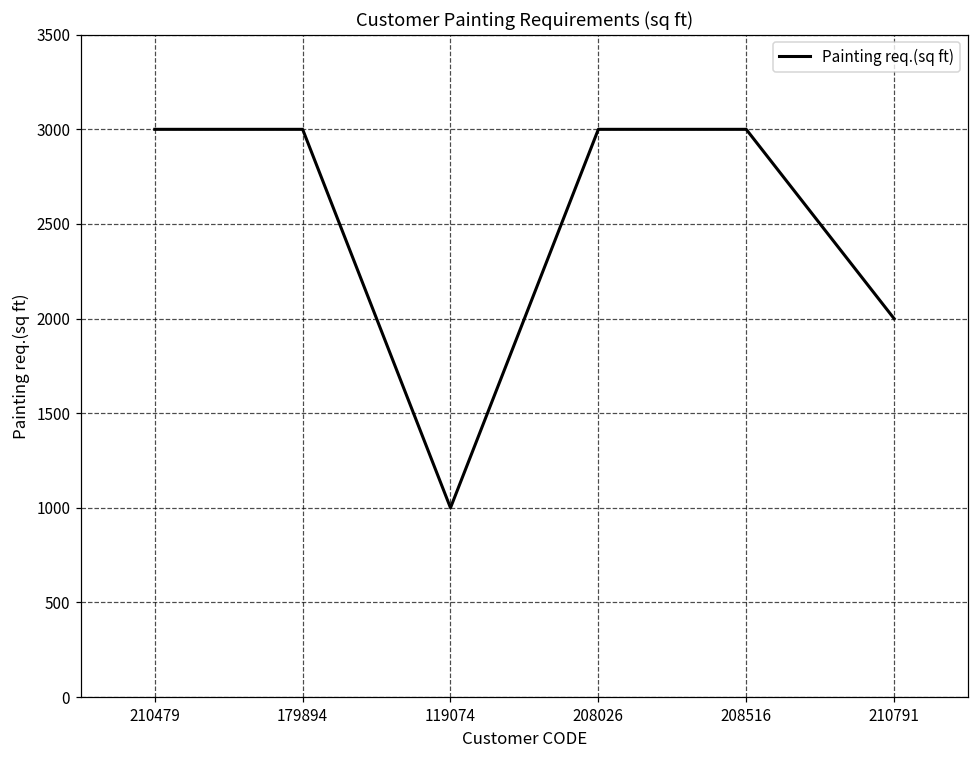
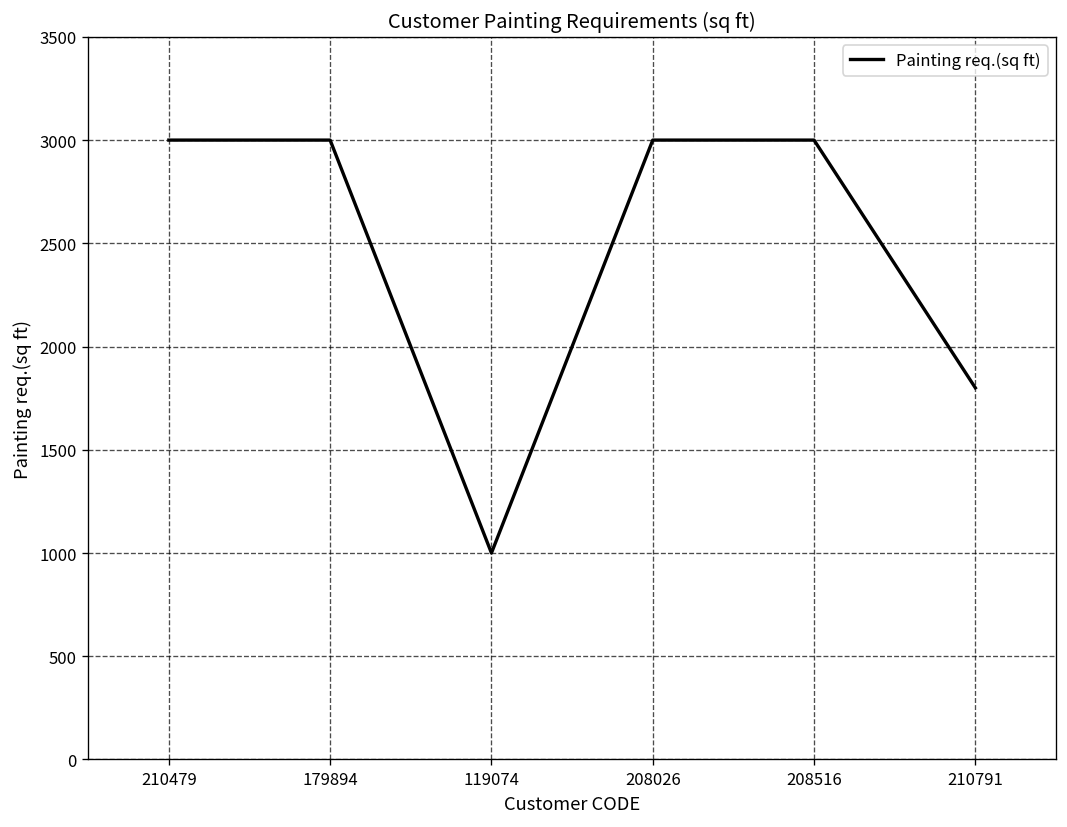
  {
    "210479": 3000,
    "179894": 3000,
    "119074": 1000,
    "208026": 3000,
    "208516": 3000,
-   "210791": 2000
+   "210791": 1800
  }
